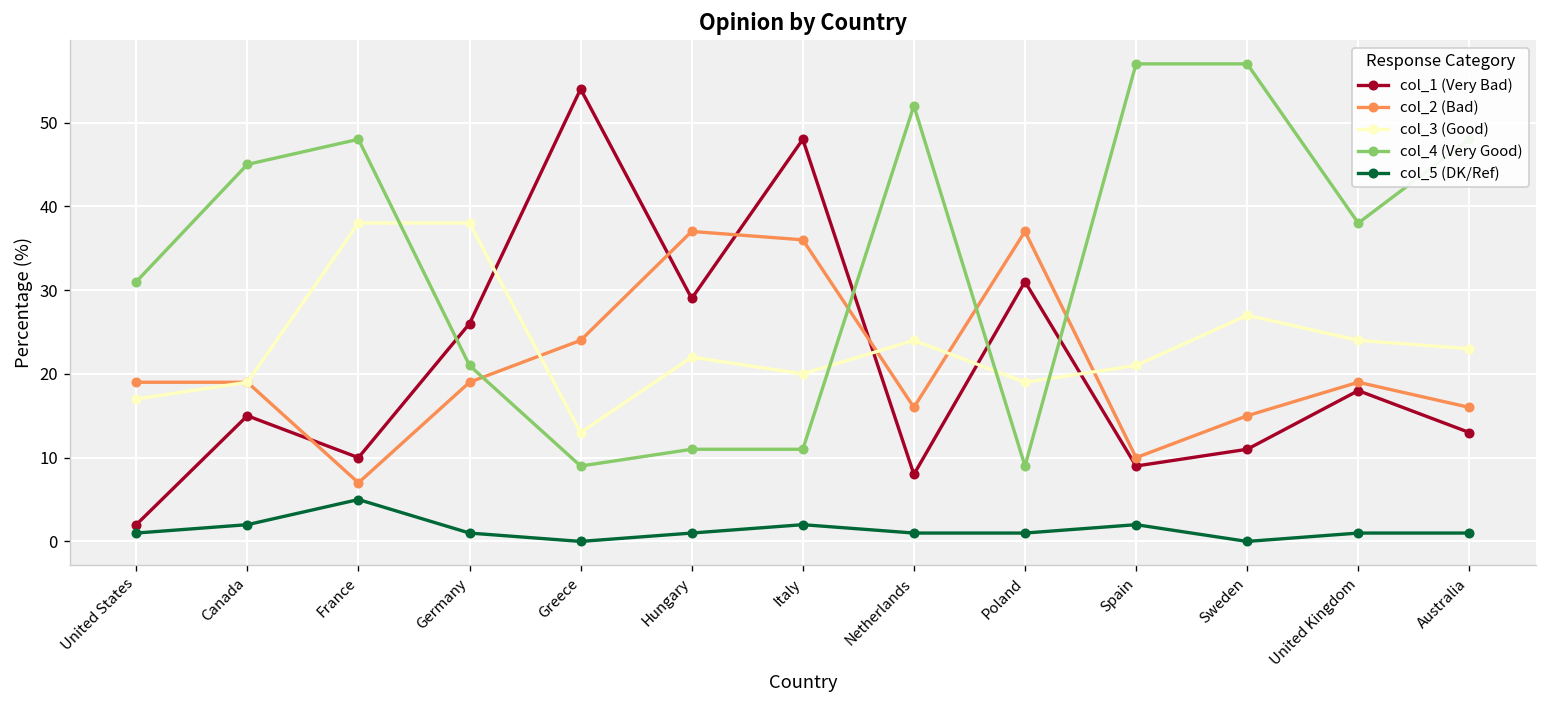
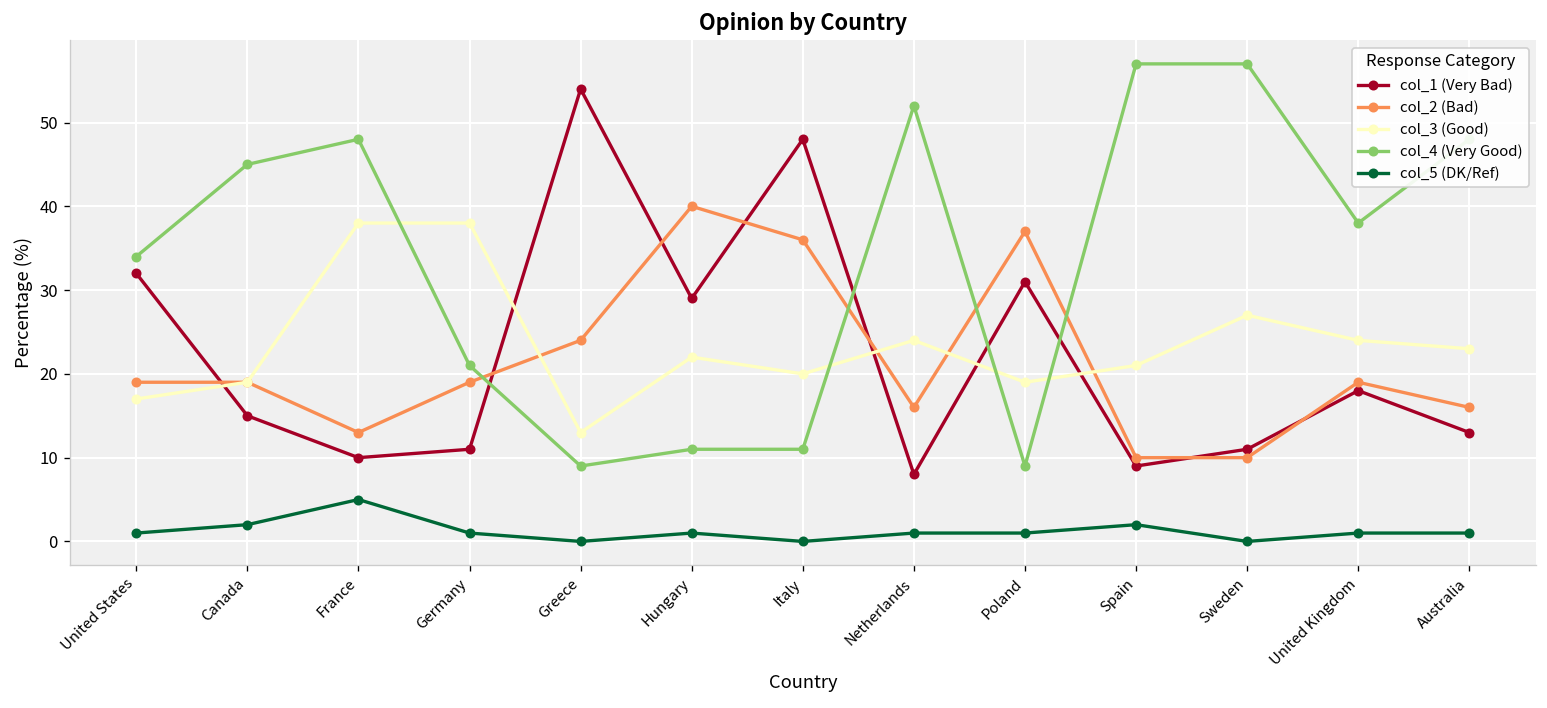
  {
    "col_1 (Very Bad)": {
-     "United States": 2,
+     "United States": 32,
      "Canada": 15,
      "France": 10,
-     "Germany": 26,
+     "Germany": 11,
      "Greece": 54,
      "Hungary": 29,
      "Italy": 48,
      "Netherlands": 8,
      "Poland": 31,
      "Spain": 9,
      "Sweden": 11,
      "United Kingdom": 18,
      "Australia": 13
    },
    "col_2 (Bad)": {
      "United States": 19,
-     "France": 7,
+     "France": 13,
      "Germany": 19,
      "Greece": 24,
-     "Hungary": 37,
+     "Hungary": 40,
      "Italy": 36,
      "Netherlands": 16,
      "Poland": 37,
      "Spain": 10,
-     "Sweden": 15,
+     "Sweden": 10,
      "United Kingdom": 19,
      "Australia": 16
    },
    "col_3 (Good)": {
      "United States": 17,
      "France": 38,
      "Germany": 38,
      "Greece": 13,
      "Hungary": 22,
      "Italy": 20,
      "Netherlands": 24,
      "Poland": 19,
      "Spain": 21,
      "Sweden": 27,
      "United Kingdom": 24,
      "Australia": 23
    },
    "col_4 (Very Good)": {
-     "United States": 31,
+     "United States": 34,
      "Canada": 45,
      "France": 48,
      "Germany": 21,
      "Greece": 9,
      "Hungary": 11,
      "Italy": 11,
      "Netherlands": 52,
      "Poland": 9,
      "Spain": 57,
      "Sweden": 57,
      "United Kingdom": 38
    },
    "col_5 (DK/Ref)": {
      "United States": 1,
      "Canada": 2,
      "France": 5,
      "Germany": 1,
      "Greece": 0,
      "Hungary": 1,
-     "Italy": 2,
+     "Italy": 0,
      "Netherlands": 1,
      "Poland": 1,
      "Spain": 2,
      "Sweden": 0,
      "United Kingdom": 1,
      "Australia": 1
    }
  }
